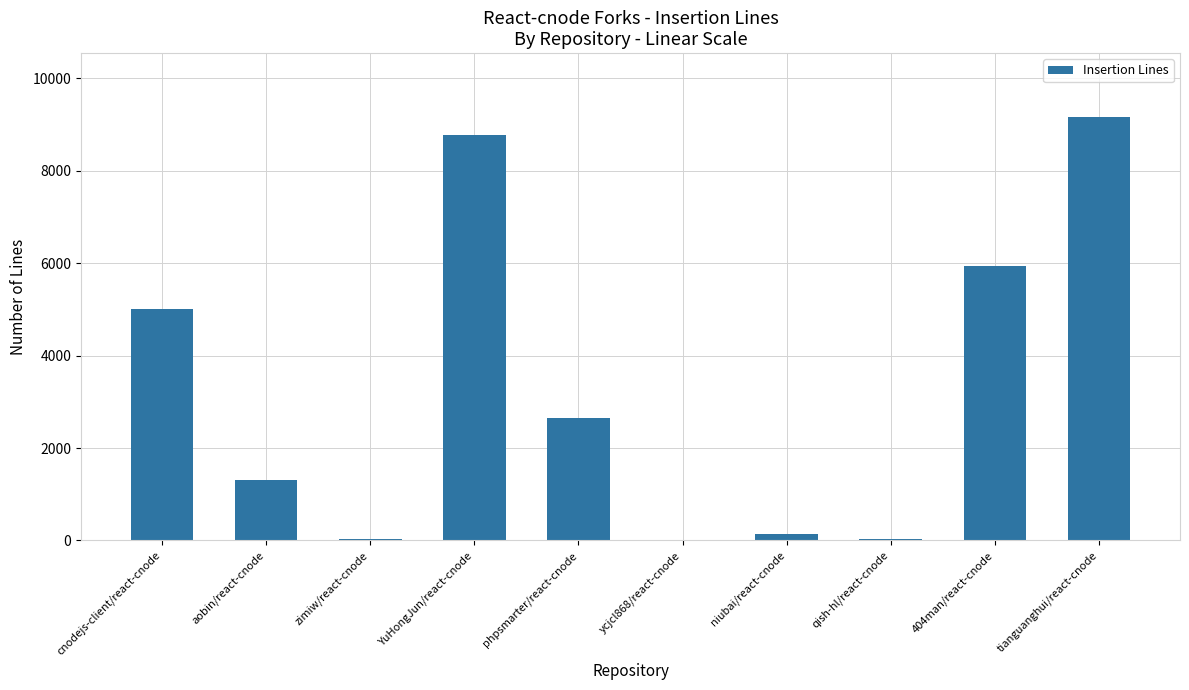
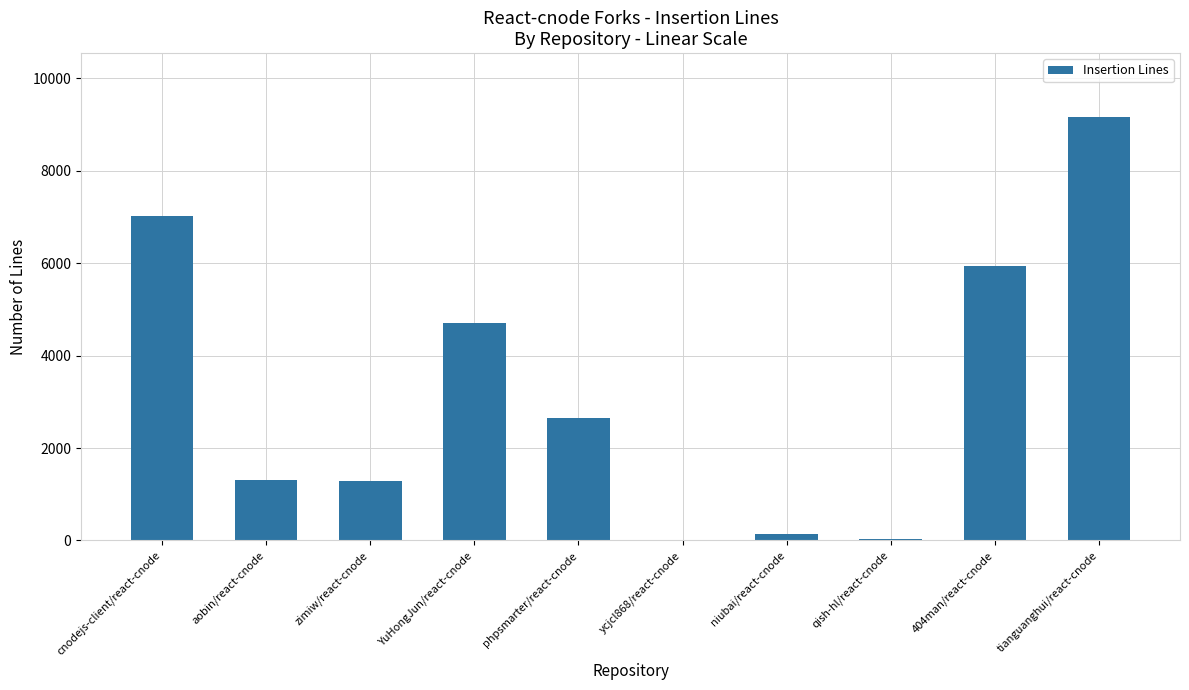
  {
-   "cnodejs-client/react-cnode": 5000,
+   "cnodejs-client/react-cnode": 7000,
    "aobin/react-cnode": 1300,
-   "zimiw/react-cnode": 0,
-   "YuHongJun/react-cnode": 8800,
+   "zimiw/react-cnode": 1300,
+   "YuHongJun/react-cnode": 4700,
    "phpsmarter/react-cnode": 2700,
    "niubai/react-cnode": 100,
    "404man/react-cnode": 5900,
    "tianguanghui/react-cnode": 9200
  }
